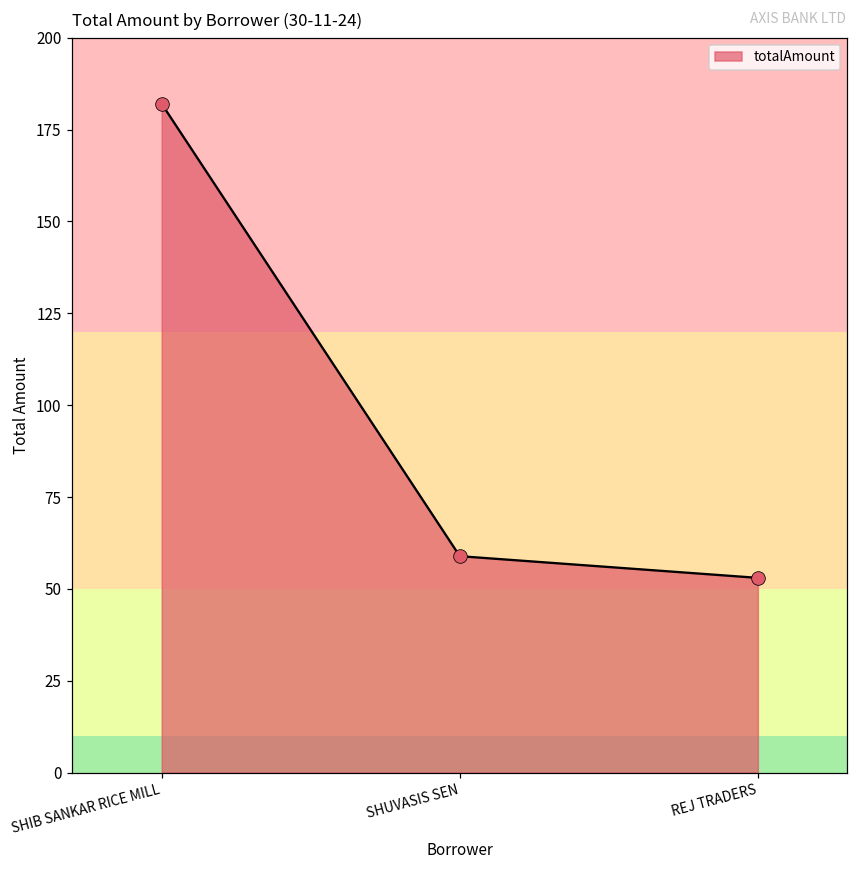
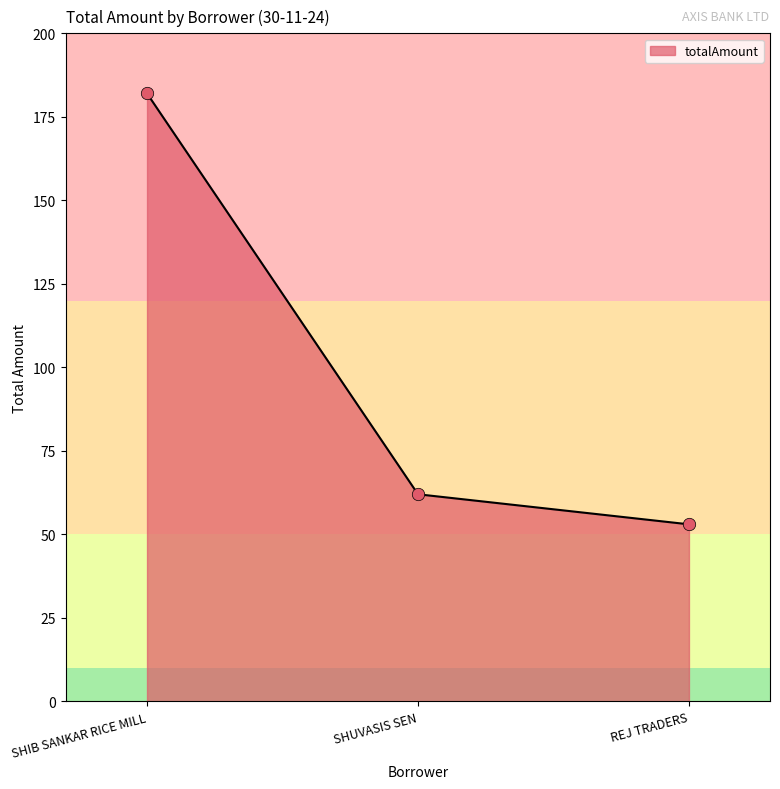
  {
    "SHIB SANKAR RICE MILL": 182,
-   "SHUVASIS SEN": 59,
+   "SHUVASIS SEN": 62,
    "REJ TRADERS": 53
  }
